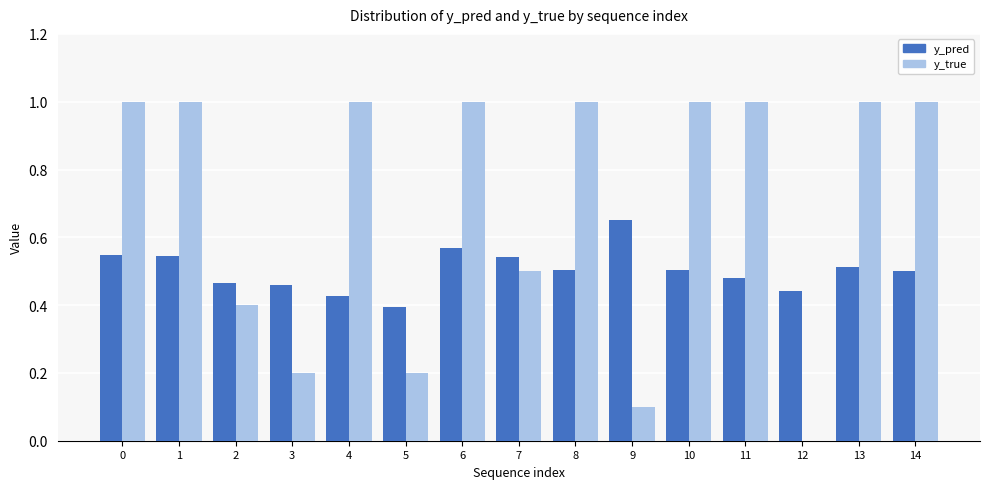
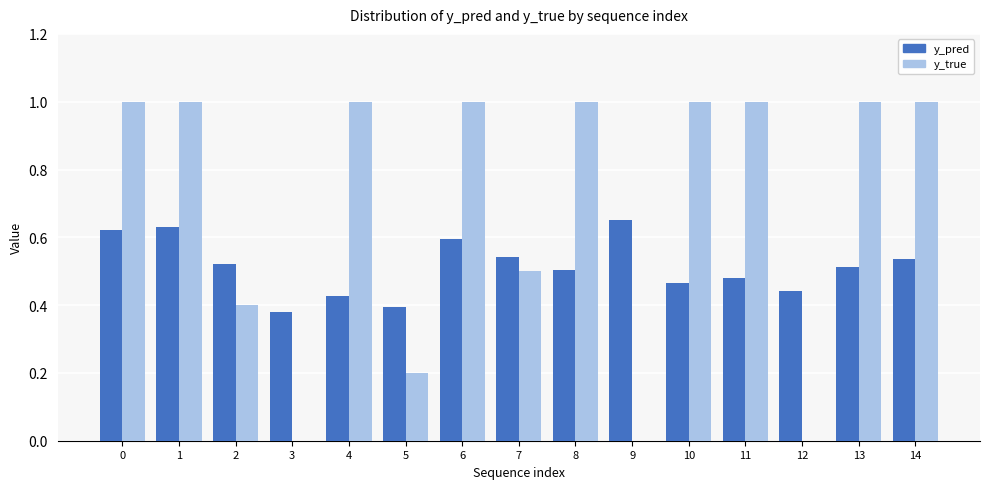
  {
    "y_pred": {
-     "0": 0.55,
-     "1": 0.54,
-     "2": 0.47,
-     "3": 0.46,
+     "0": 0.62,
+     "1": 0.63,
+     "2": 0.52,
+     "3": 0.38,
      "4": 0.43,
      "5": 0.39,
-     "6": 0.57,
+     "6": 0.59,
      "7": 0.54,
      "8": 0.50,
      "9": 0.65,
-     "10": 0.50,
+     "10": 0.47,
      "11": 0.48,
      "12": 0.44,
      "13": 0.51,
-     "14": 0.50
+     "14": 0.53
    },
    "y_true": {
      "0": 1.0,
      "1": 1.0,
      "2": 0.4,
-     "3": 0.2,
+     "3": 0.0,
      "4": 1.0,
      "5": 0.2,
      "6": 1.0,
      "7": 0.5,
      "8": 1.0,
-     "9": 0.1,
+     "9": 0.0,
      "10": 1.0,
      "11": 1.0,
      "12": 0.0,
      "13": 1.0,
      "14": 1.0
    }
  }
